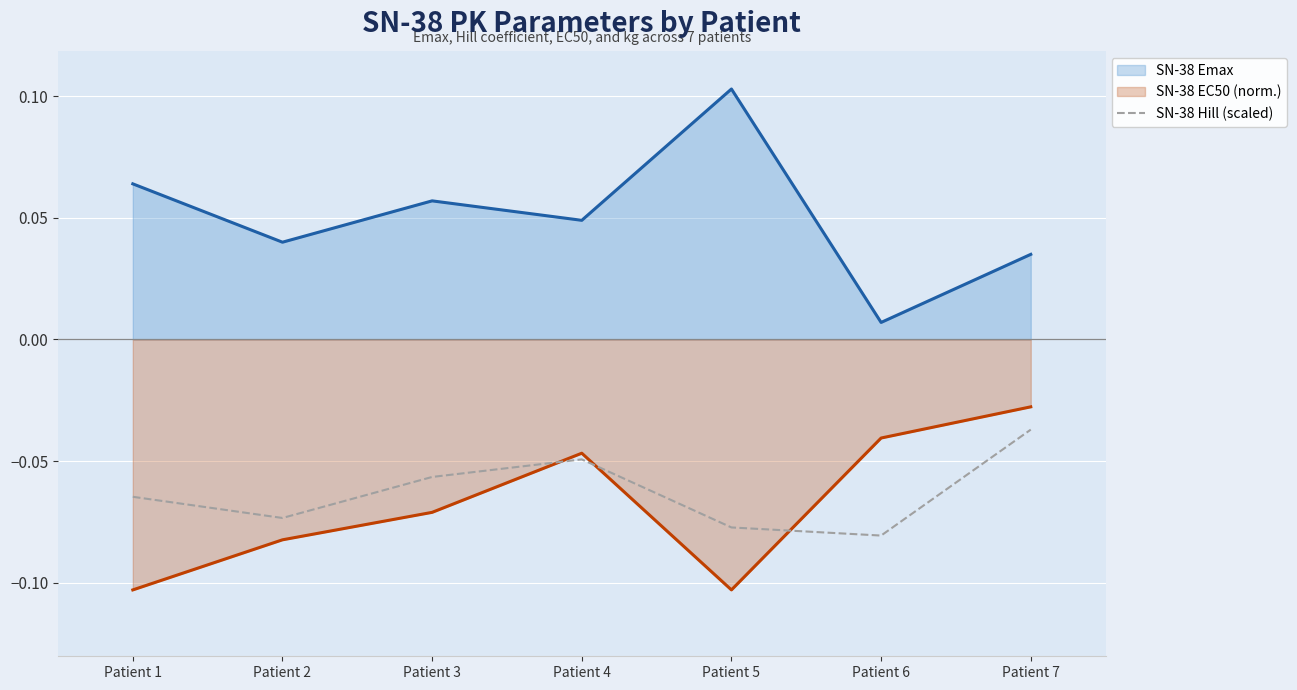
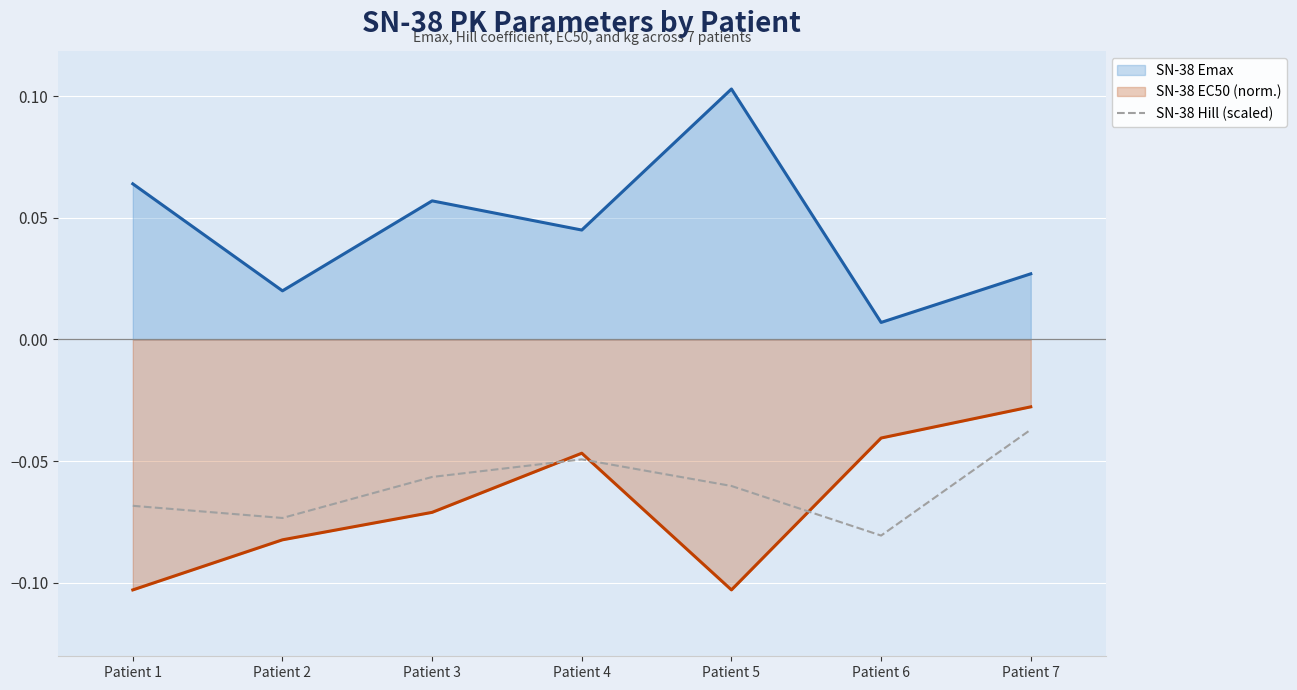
  {
    "SN-38 Emax": {
      "Patient 1": 0.064,
-     "Patient 2": 0.04,
+     "Patient 2": 0.02,
      "Patient 3": 0.057,
-     "Patient 4": 0.049,
+     "Patient 4": 0.045,
      "Patient 5": 0.103,
      "Patient 6": 0.007,
-     "Patient 7": 0.035
+     "Patient 7": 0.027
    },
    "SN-38 Hill (scaled)": {
-     "Patient 1": -0.065,
+     "Patient 1": -0.068,
      "Patient 2": -0.073,
      "Patient 3": -0.057,
      "Patient 4": -0.049,
-     "Patient 5": -0.077,
+     "Patient 5": -0.060,
      "Patient 6": -0.081,
      "Patient 7": -0.037
    }
  }
